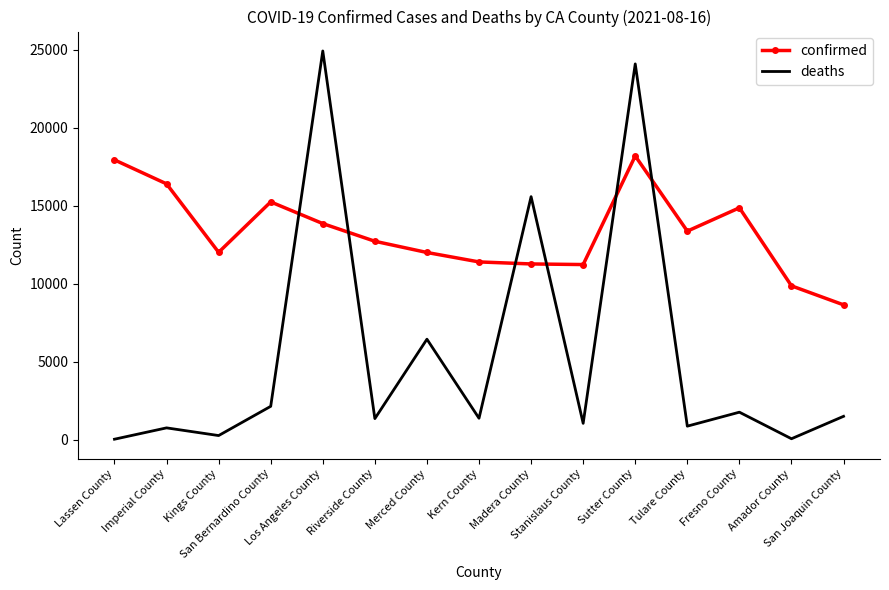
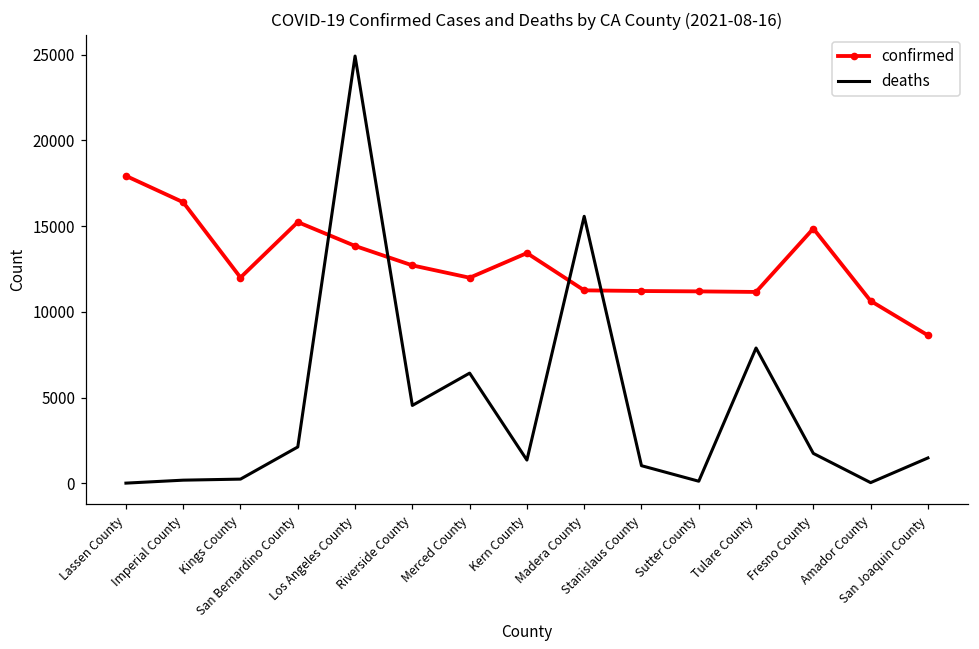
  {
    "confirmed": {
      "Lassen County": 17900,
      "Imperial County": 16400,
      "Kings County": 12000,
      "San Bernardino County": 15200,
      "Los Angeles County": 13800,
      "Riverside County": 12700,
      "Merced County": 12000,
-     "Kern County": 11400,
+     "Kern County": 13400,
      "Madera County": 11300,
      "Stanislaus County": 11200,
-     "Sutter County": 18200,
-     "Tulare County": 13400,
+     "Sutter County": 11200,
+     "Tulare County": 11200,
      "Fresno County": 14900,
-     "Amador County": 9900,
+     "Amador County": 10600,
      "San Joaquin County": 8600
    },
    "deaths": {
      "Lassen County": 0,
-     "Imperial County": 700,
+     "Imperial County": 200,
      "Kings County": 300,
      "San Bernardino County": 2100,
      "Los Angeles County": 24900,
-     "Riverside County": 1300,
+     "Riverside County": 4500,
      "Merced County": 6400,
      "Kern County": 1400,
      "Madera County": 15600,
      "Stanislaus County": 1000,
-     "Sutter County": 24100,
-     "Tulare County": 900,
+     "Sutter County": 100,
+     "Tulare County": 7900,
      "Fresno County": 1800,
      "Amador County": 0,
      "San Joaquin County": 1500
    }
  }
